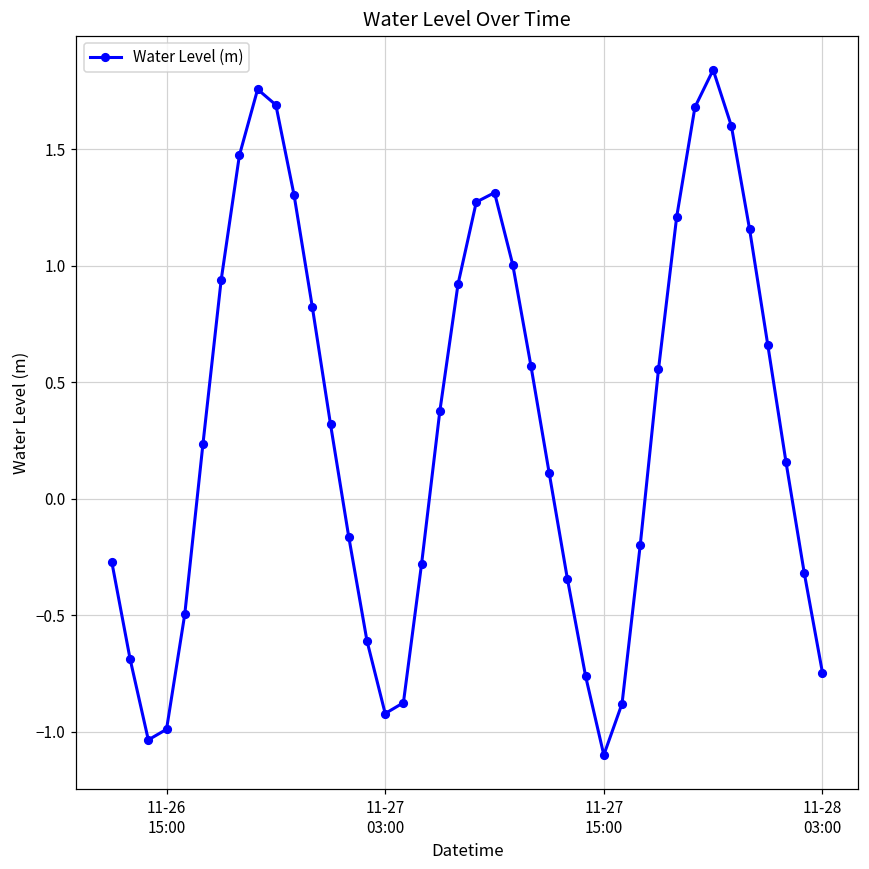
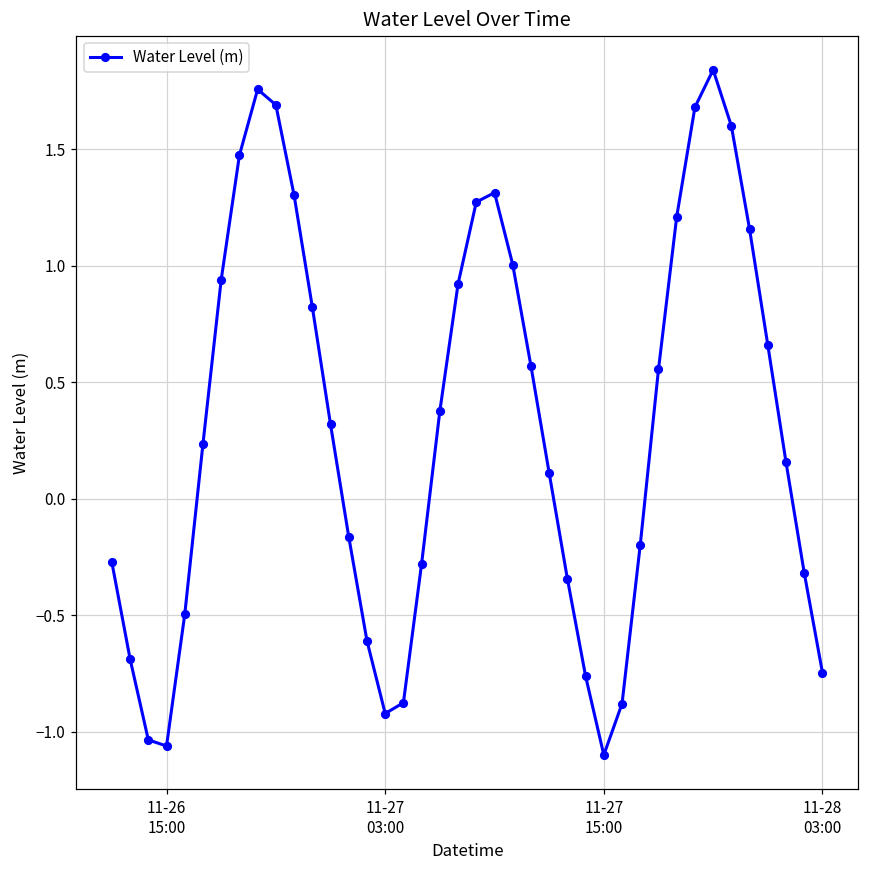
  {
-   "11-26 15:00": -0.99,
+   "11-26 15:00": -1.06,
    "11-27 03:00": -0.92,
    "11-27 15:00": -1.10,
    "11-28 03:00": -0.75
  }
